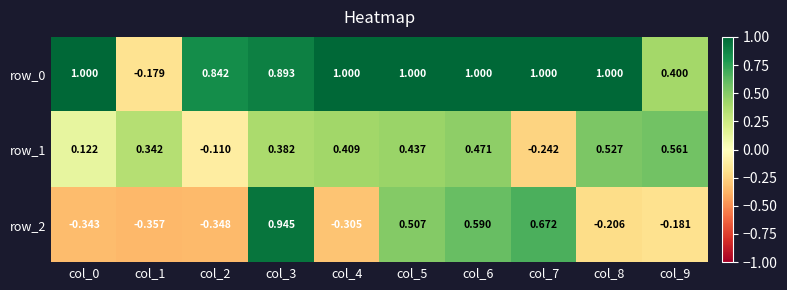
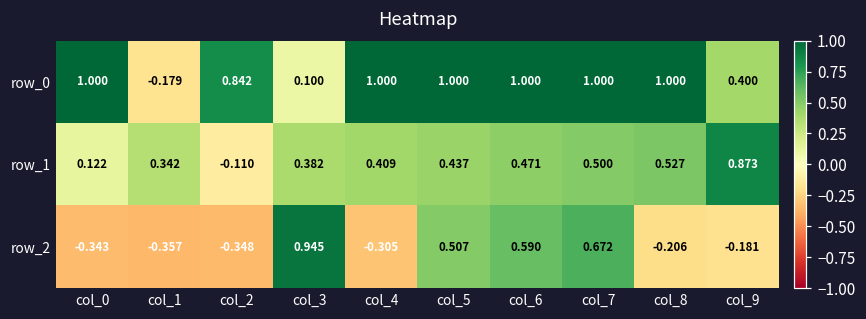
  {
    "row_0": {
      "col_0": 1.000,
      "col_1": -0.179,
      "col_2": 0.842,
-     "col_3": 0.893,
+     "col_3": 0.100,
      "col_4": 1.000,
      "col_5": 1.000,
      "col_6": 1.000,
      "col_7": 1.000,
      "col_8": 1.000,
      "col_9": 0.400
    },
    "row_1": {
      "col_0": 0.122,
      "col_1": 0.342,
      "col_2": -0.110,
      "col_3": 0.382,
      "col_4": 0.409,
      "col_5": 0.437,
      "col_6": 0.471,
-     "col_7": -0.242,
+     "col_7": 0.500,
      "col_8": 0.527,
-     "col_9": 0.561
+     "col_9": 0.873
    },
    "row_2": {
      "col_0": -0.343,
      "col_1": -0.357,
      "col_2": -0.348,
      "col_3": 0.945,
      "col_4": -0.305,
      "col_5": 0.507,
      "col_6": 0.590,
      "col_7": 0.672,
      "col_8": -0.206,
      "col_9": -0.181
    }
  }
